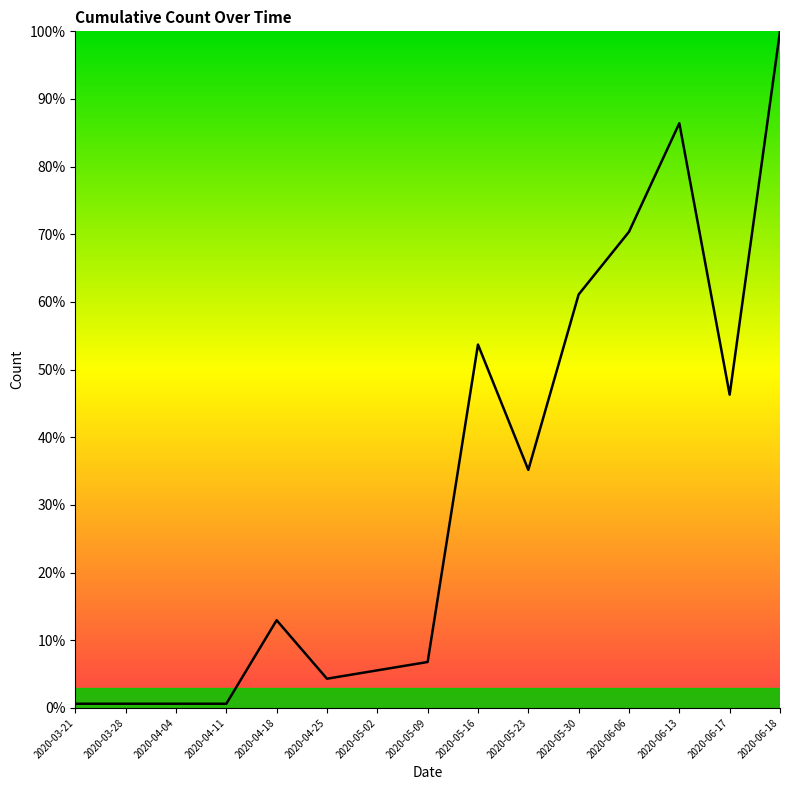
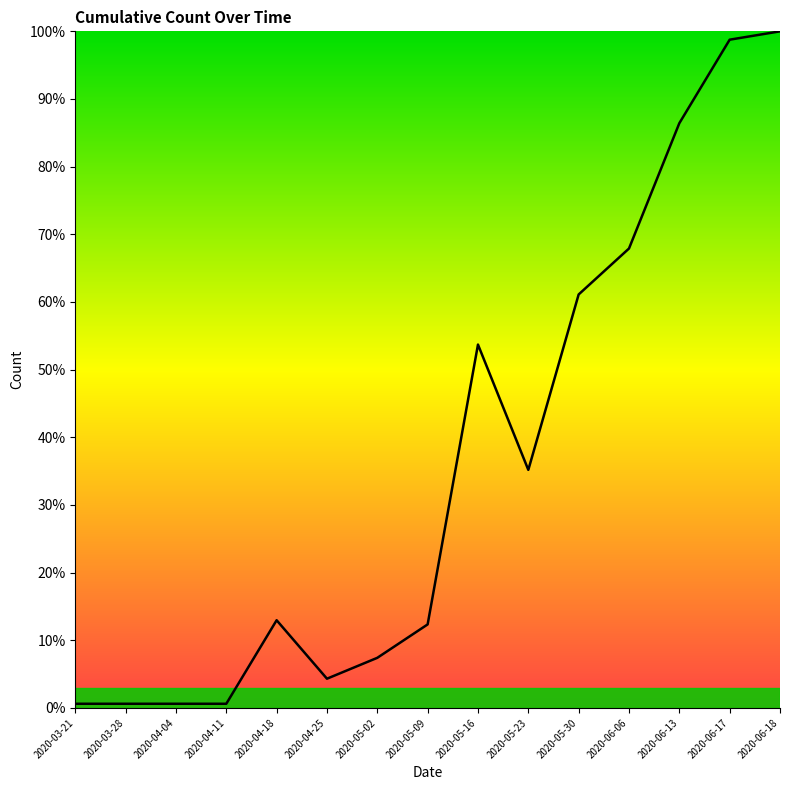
  {
    "2020-04-18": "13%",
    "2020-04-25": "4%",
-   "2020-05-02": "6%",
-   "2020-05-09": "7%",
+   "2020-05-02": "7%",
+   "2020-05-09": "12%",
    "2020-05-16": "54%",
    "2020-05-23": "35%",
    "2020-05-30": "61%",
-   "2020-06-06": "70%",
+   "2020-06-06": "68%",
    "2020-06-13": "86%",
-   "2020-06-17": "46%",
+   "2020-06-17": "99%",
    "2020-06-18": "100%"
  }
